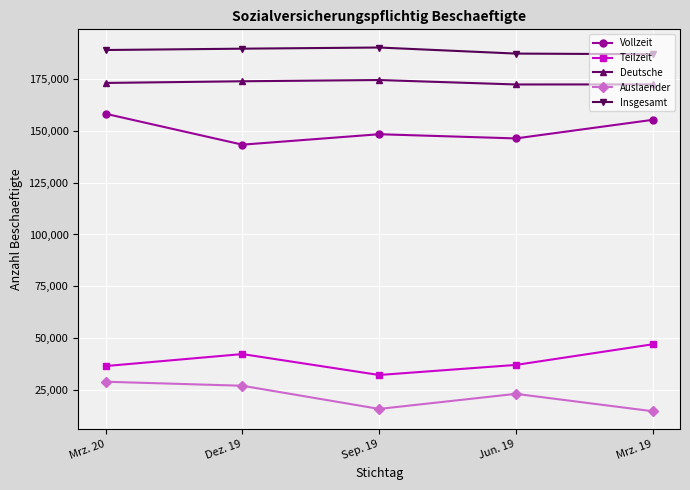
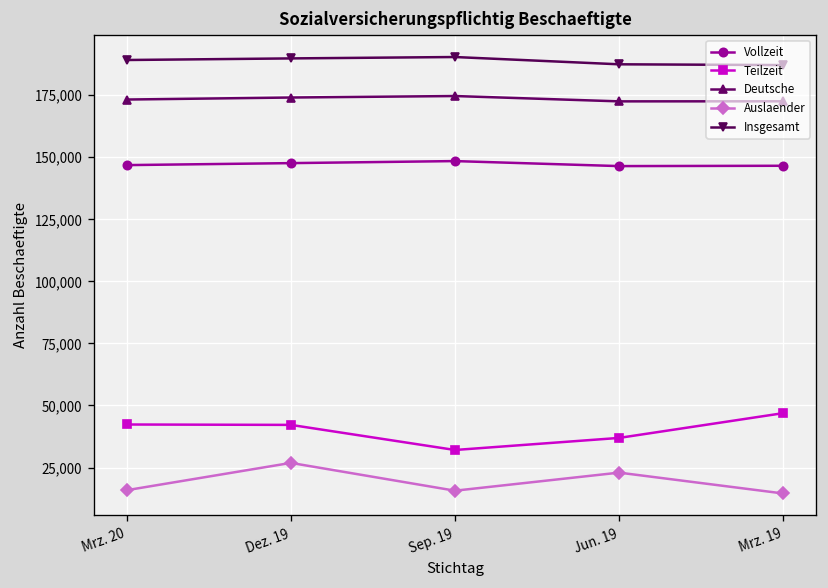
  {
    "Vollzeit": {
-     "Mrz. 20": "158,000",
-     "Dez. 19": "143,000",
+     "Mrz. 20": "147,000",
+     "Dez. 19": "148,000",
      "Sep. 19": "148,000",
      "Jun. 19": "146,000",
-     "Mrz. 19": "155,000"
+     "Mrz. 19": "147,000"
    },
    "Teilzeit": {
-     "Mrz. 20": "36,000",
+     "Mrz. 20": "42,000",
      "Dez. 19": "42,000",
      "Sep. 19": "32,000",
      "Jun. 19": "37,000",
      "Mrz. 19": "47,000"
    },
    "Auslaender": {
-     "Mrz. 20": "29,000",
+     "Mrz. 20": "16,000",
      "Dez. 19": "27,000",
      "Sep. 19": "16,000",
      "Jun. 19": "23,000",
      "Mrz. 19": "15,000"
    }
  }
